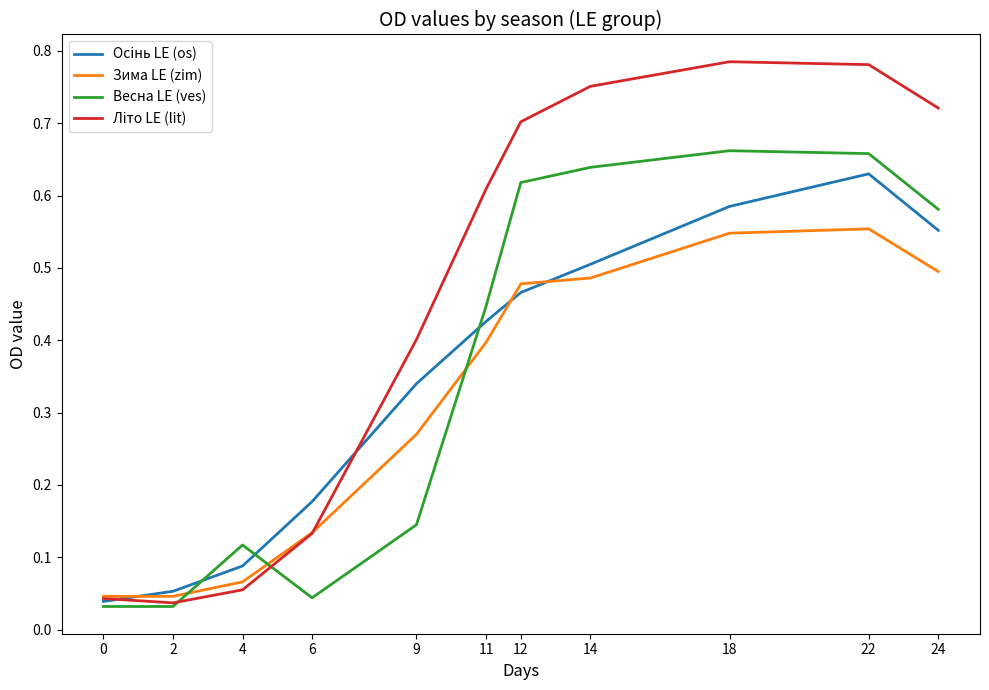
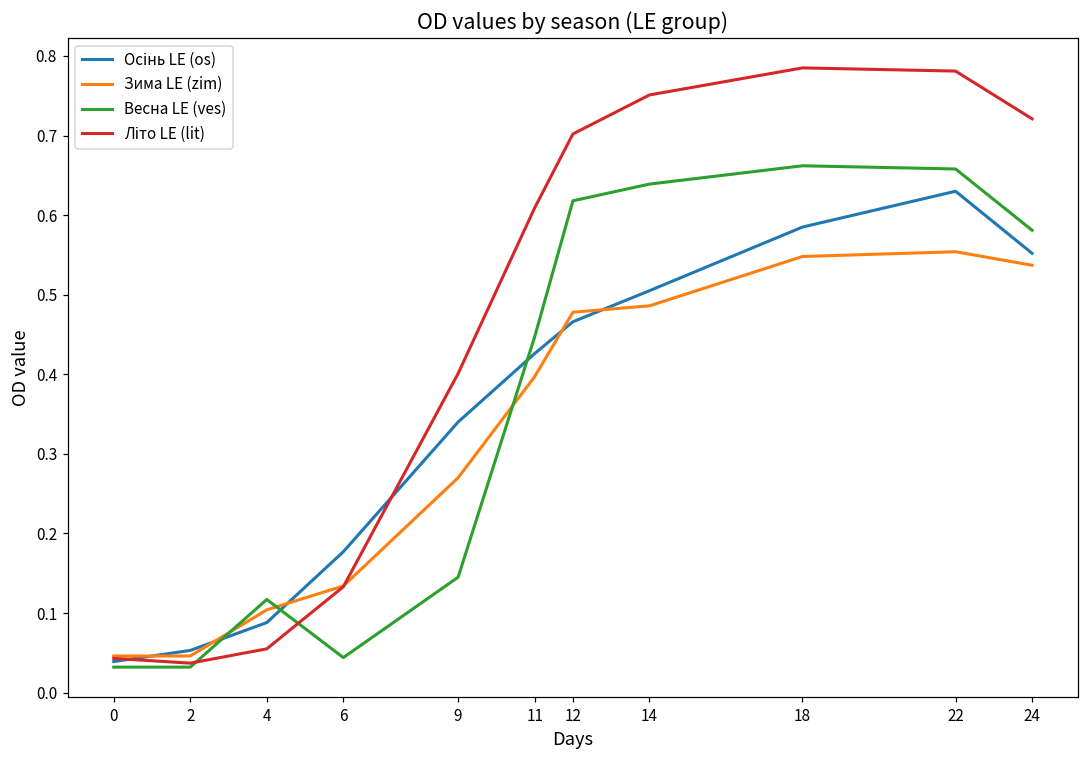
  {
    "Осінь LE (os)": {
      "0": 0.04,
      "2": 0.05,
      "4": 0.09,
      "6": 0.18,
      "9": 0.34,
      "11": 0.43,
      "12": 0.47,
      "14": 0.51,
      "18": 0.59,
      "22": 0.63,
      "24": 0.55
    },
    "Зима LE (zim)": {
      "2": 0.05,
-     "4": 0.07,
+     "4": 0.10,
      "9": 0.27,
      "11": 0.40,
      "12": 0.48,
      "14": 0.49,
      "18": 0.55,
      "22": 0.55,
-     "24": 0.50
+     "24": 0.54
    },
    "Весна LE (ves)": {
      "0": 0.03,
      "2": 0.03,
      "4": 0.12,
      "6": 0.04,
      "9": 0.15,
      "11": 0.45,
      "12": 0.62,
      "14": 0.64,
      "18": 0.66,
      "22": 0.66,
      "24": 0.58
    },
    "Літо LE (lit)": {
      "2": 0.04,
      "4": 0.06,
      "9": 0.40,
      "11": 0.61,
      "12": 0.70,
      "14": 0.75,
      "18": 0.79,
      "22": 0.78,
      "24": 0.72
    }
  }
